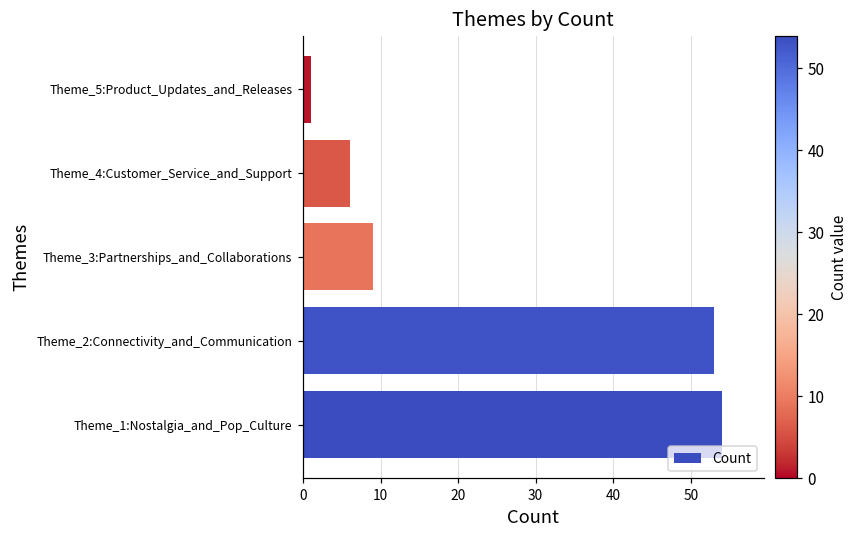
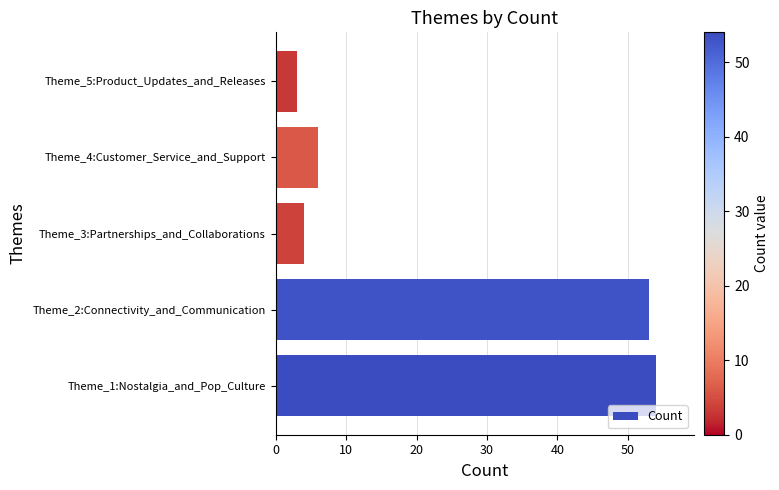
  {
-   "Theme_5:Product_Updates_and_Releases": 1,
+   "Theme_5:Product_Updates_and_Releases": 3,
    "Theme_4:Customer_Service_and_Support": 6,
-   "Theme_3:Partnerships_and_Collaborations": 9,
+   "Theme_3:Partnerships_and_Collaborations": 4,
    "Theme_2:Connectivity_and_Communication": 53,
    "Theme_1:Nostalgia_and_Pop_Culture": 54
  }
